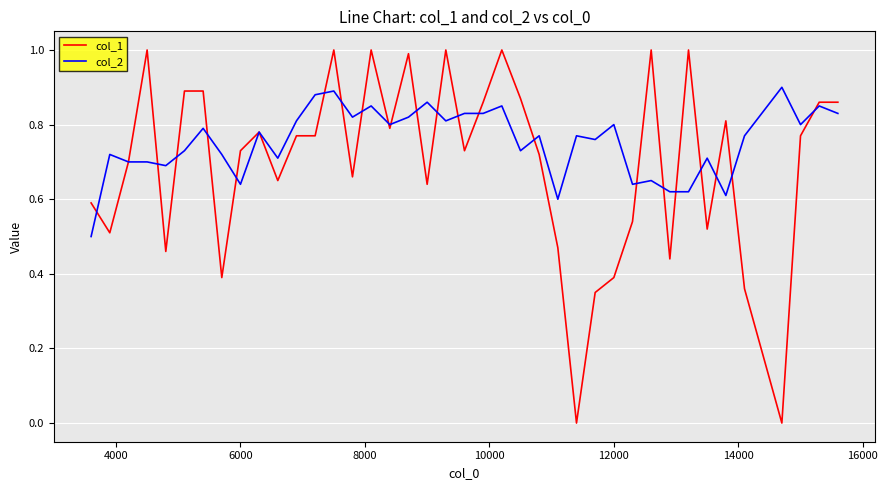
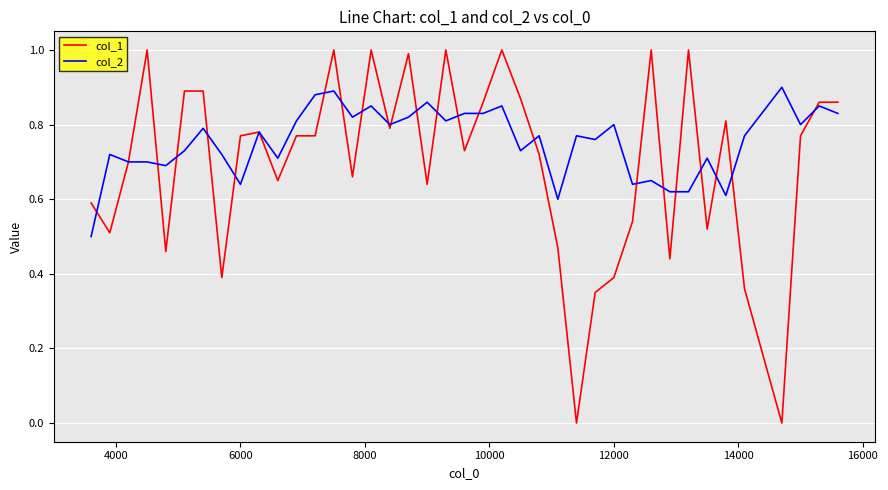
  {
    "col_1": {
-     "6000": 0.73,
+     "6000": 0.77,
      "12000": 0.39
    },
    "col_2": {
      "6000": 0.64,
      "12000": 0.80
    }
  }
